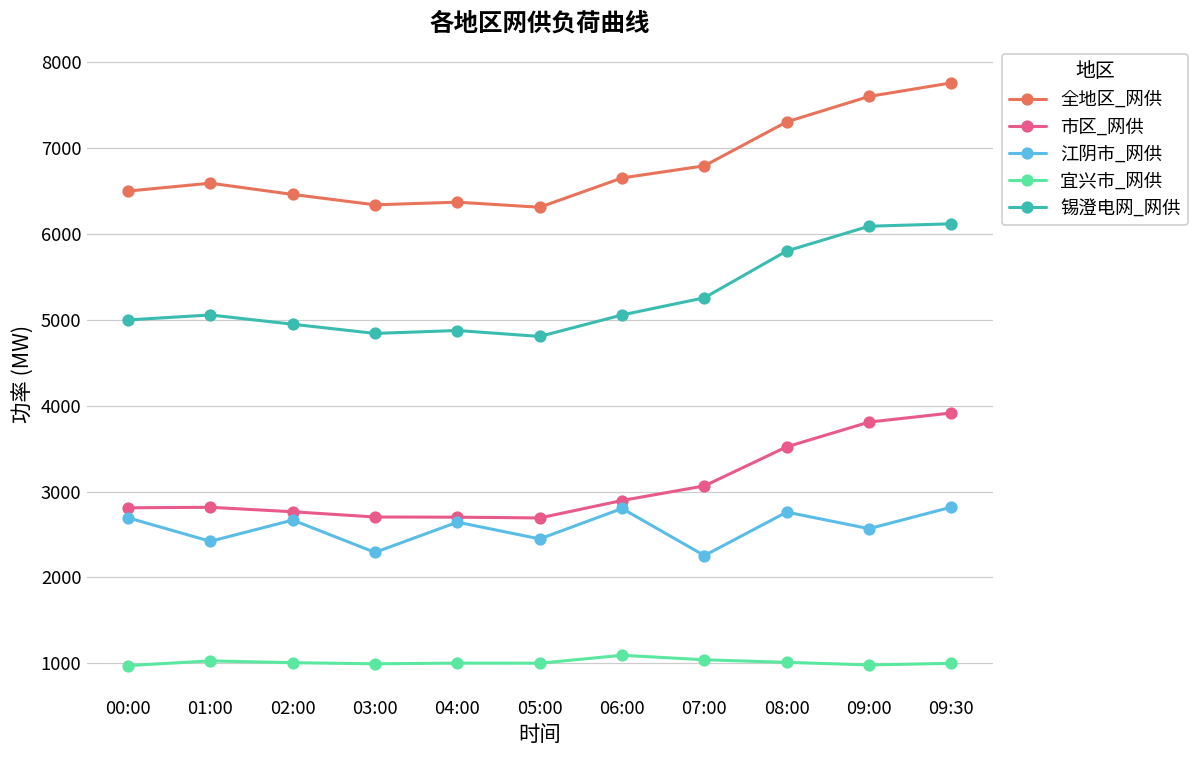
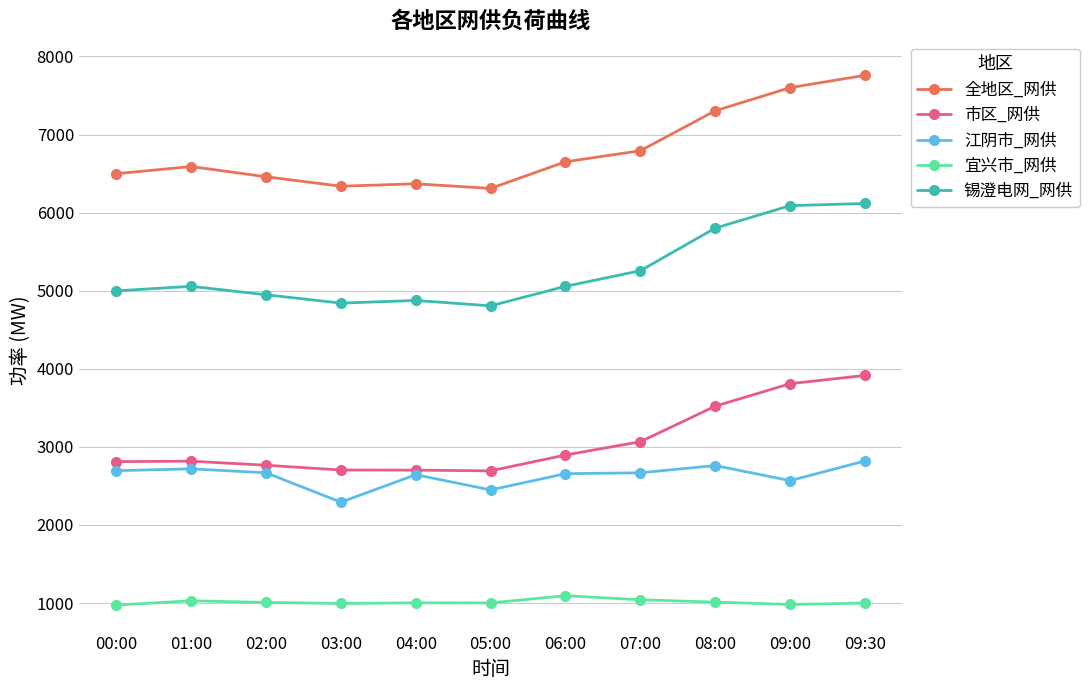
  {
    "江阴市_网供": {
      "00:00": 2700,
-     "01:00": 2400,
+     "01:00": 2700,
      "02:00": 2700,
      "03:00": 2300,
      "04:00": 2600,
      "05:00": 2400,
-     "06:00": 2800,
-     "07:00": 2300,
+     "06:00": 2700,
+     "07:00": 2700,
      "08:00": 2800,
      "09:00": 2600,
      "09:30": 2800
    }
  }
